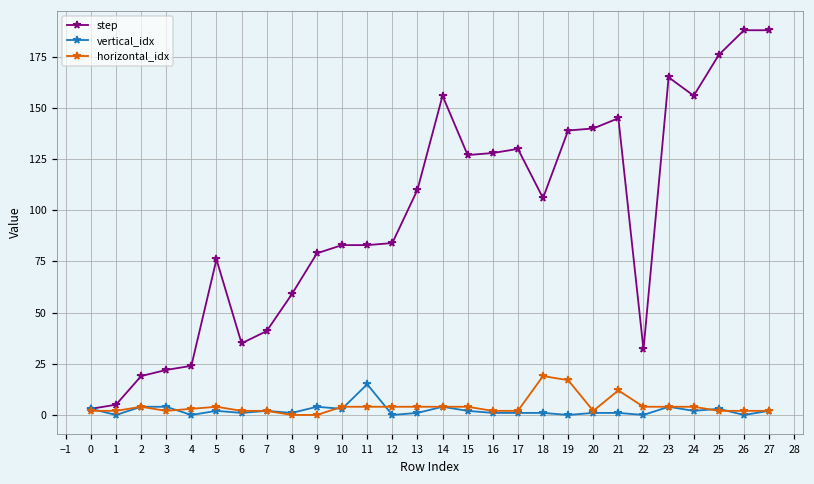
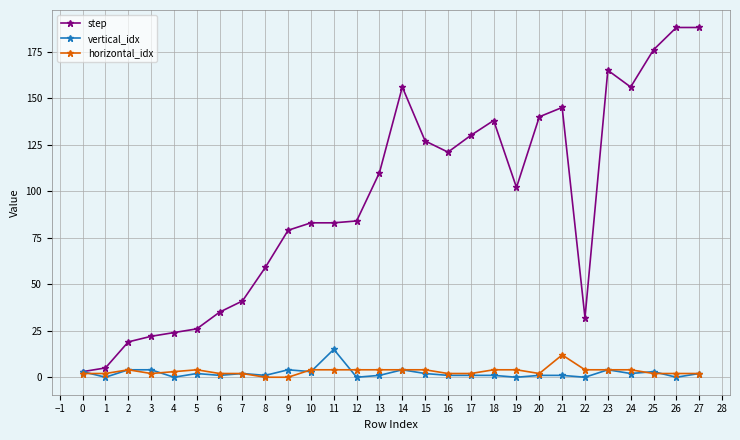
  {
    "step": {
      "1": 5,
      "2": 19,
      "3": 22,
      "4": 24,
-     "5": 76,
+     "5": 26,
      "6": 35,
      "7": 41,
      "8": 59,
      "9": 79,
      "10": 83,
      "11": 83,
      "12": 84,
      "13": 110,
      "14": 156,
      "15": 127,
-     "16": 128,
+     "16": 121,
      "17": 130,
-     "18": 106,
-     "19": 139,
+     "18": 138,
+     "19": 102,
      "20": 140,
      "21": 145,
      "22": 32,
      "23": 165,
      "24": 156,
      "25": 176,
      "26": 188,
      "27": 188
    },
    "vertical_idx": {
      "1": 0,
      "3": 4,
      "4": 0,
      "5": 2,
      "9": 4,
      "11": 15,
      "12": 0,
      "13": 1,
      "15": 2,
      "18": 1,
      "19": 0,
      "21": 1,
      "22": 0,
      "24": 2,
      "26": 0
    },
    "horizontal_idx": {
      "1": 2,
      "3": 2,
      "4": 3,
      "5": 4,
      "9": 0,
      "11": 4,
      "12": 4,
      "13": 4,
      "15": 4,
-     "18": 19,
-     "19": 17,
+     "18": 4,
+     "19": 4,
      "21": 12,
      "22": 4,
      "24": 4,
      "26": 2
    }
  }
